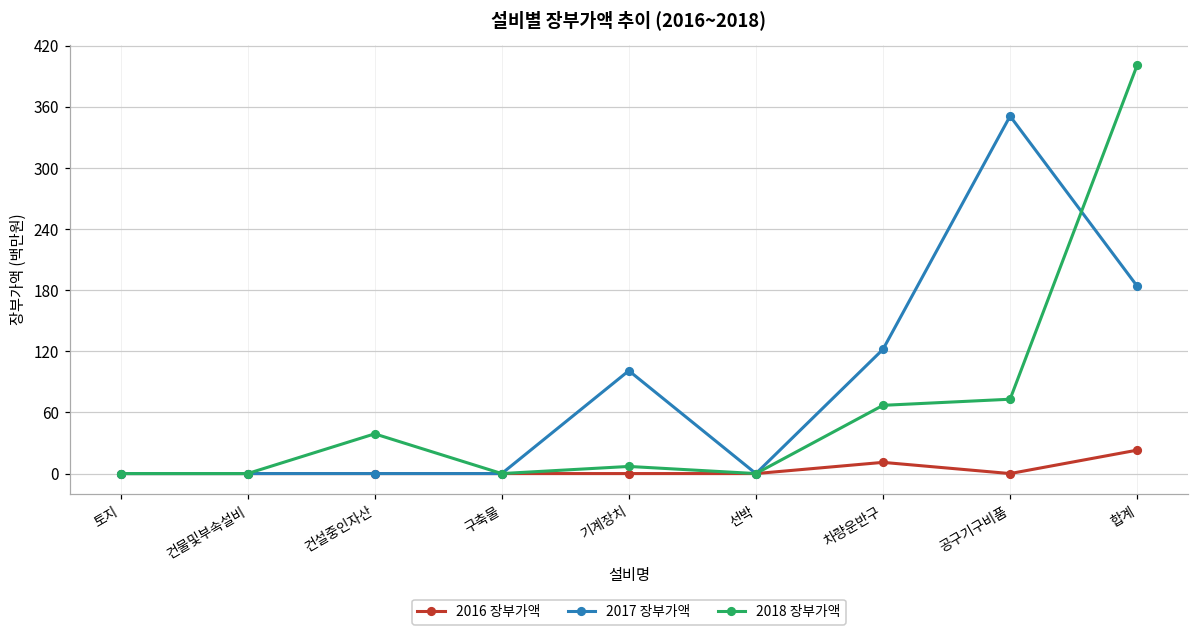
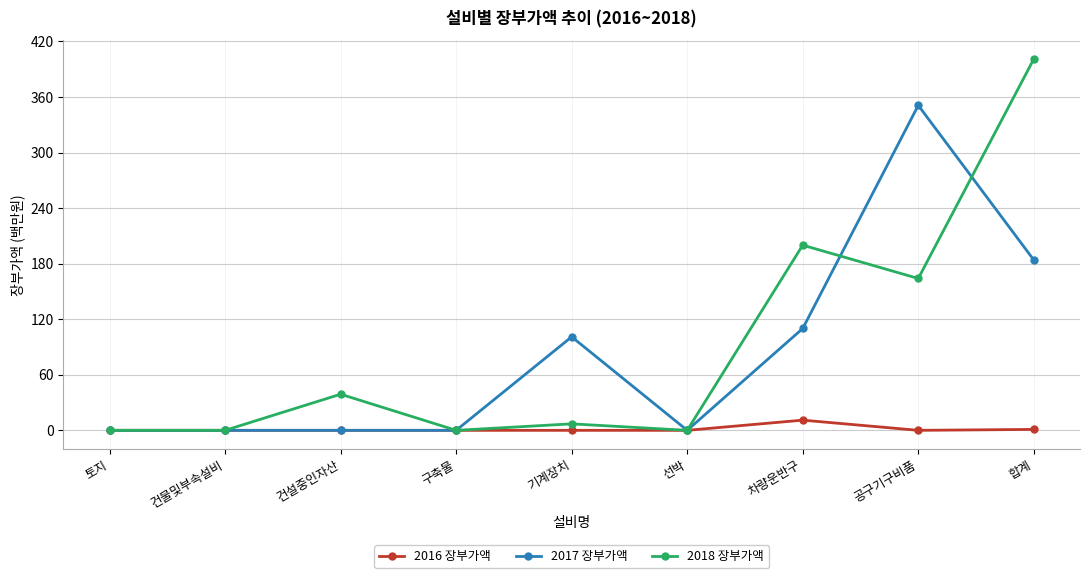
  {
    "2016 장부가액": {
      "기계장치": 0,
      "차량운반구": 10,
      "공구기구비품": 0,
-     "합계": 20
+     "합계": 0
    },
    "2017 장부가액": {
      "기계장치": 100,
-     "차량운반구": 120,
+     "차량운반구": 110,
      "공구기구비품": 350,
      "합계": 180
    },
    "2018 장부가액": {
      "건설중인자산": 40,
      "기계장치": 10,
-     "차량운반구": 70,
-     "공구기구비품": 70,
+     "차량운반구": 200,
+     "공구기구비품": 160,
      "합계": 400
    }
  }
